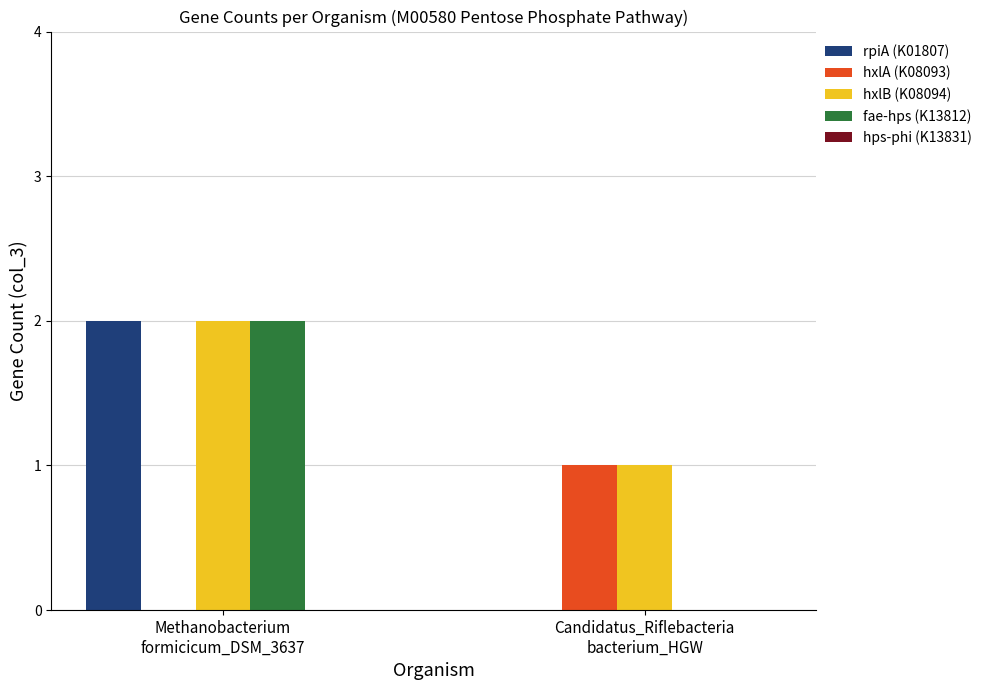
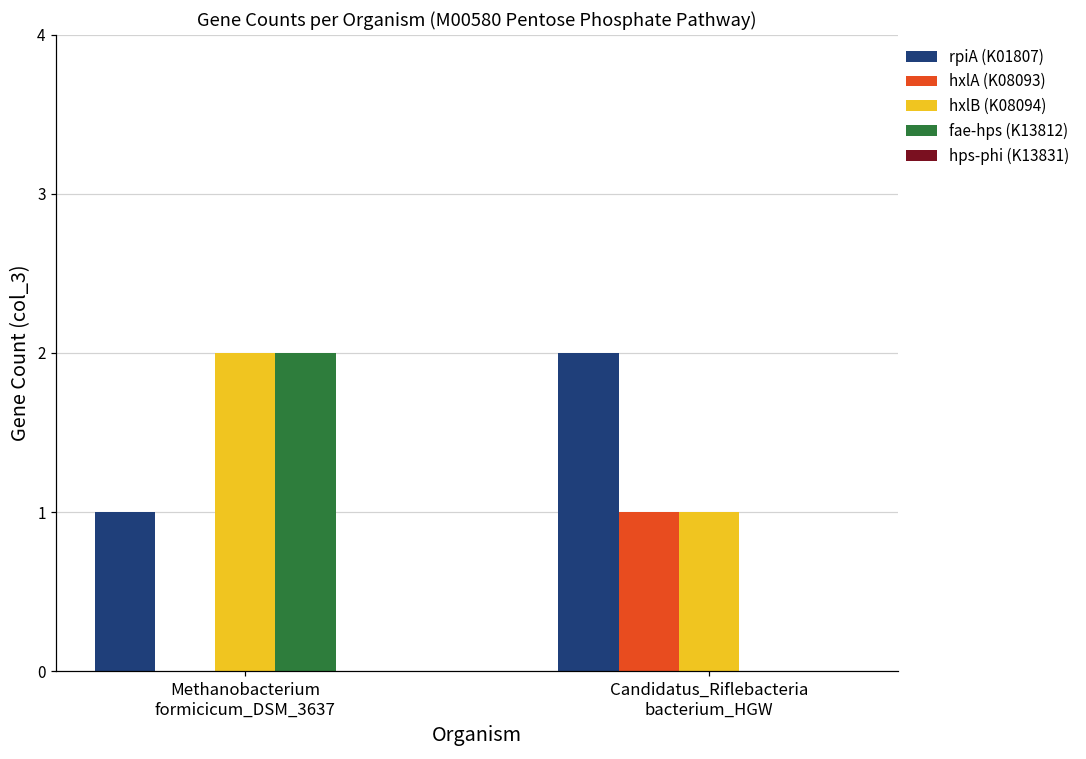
  {
    "rpiA (K01807)": {
-     "Methanobacterium formicicum_DSM_3637": 2,
-     "Candidatus_Riflebacteria bacterium_HGW": 0
+     "Methanobacterium formicicum_DSM_3637": 1,
+     "Candidatus_Riflebacteria bacterium_HGW": 2
    },
    "hxlA (K08093)": {
      "Methanobacterium formicicum_DSM_3637": 0,
      "Candidatus_Riflebacteria bacterium_HGW": 1
    },
    "hxlB (K08094)": {
      "Methanobacterium formicicum_DSM_3637": 2,
      "Candidatus_Riflebacteria bacterium_HGW": 1
    },
    "fae-hps (K13812)": {
      "Methanobacterium formicicum_DSM_3637": 2,
      "Candidatus_Riflebacteria bacterium_HGW": 0
    },
    "hps-phi (K13831)": {
      "Methanobacterium formicicum_DSM_3637": 0,
      "Candidatus_Riflebacteria bacterium_HGW": 0
    }
  }
